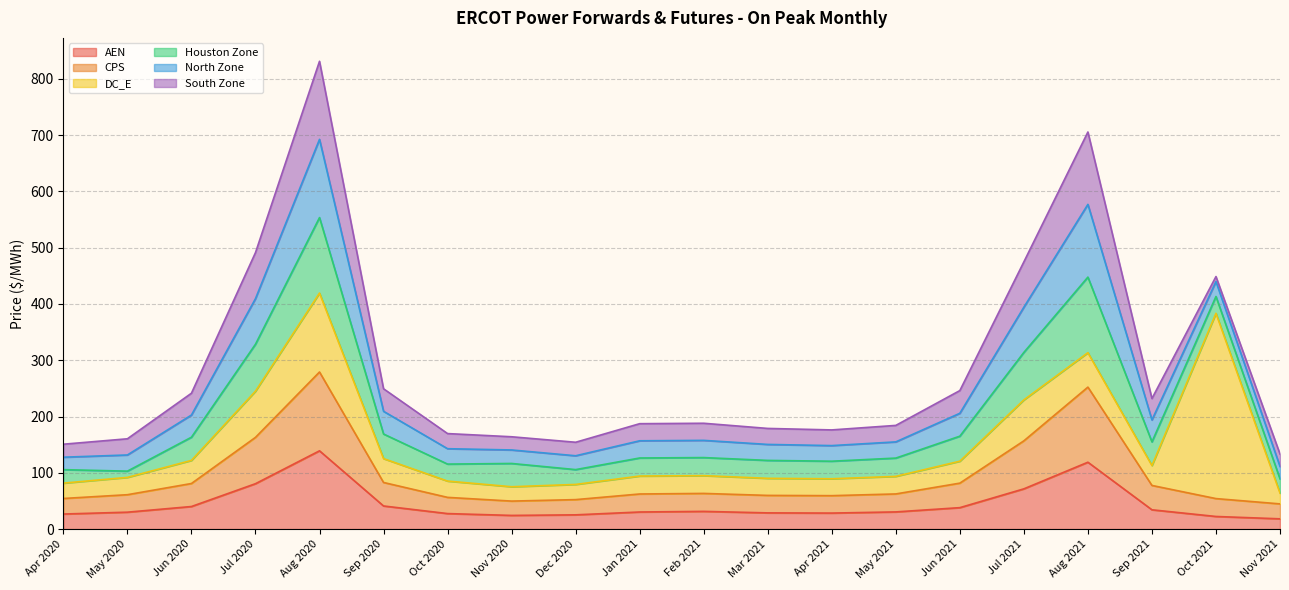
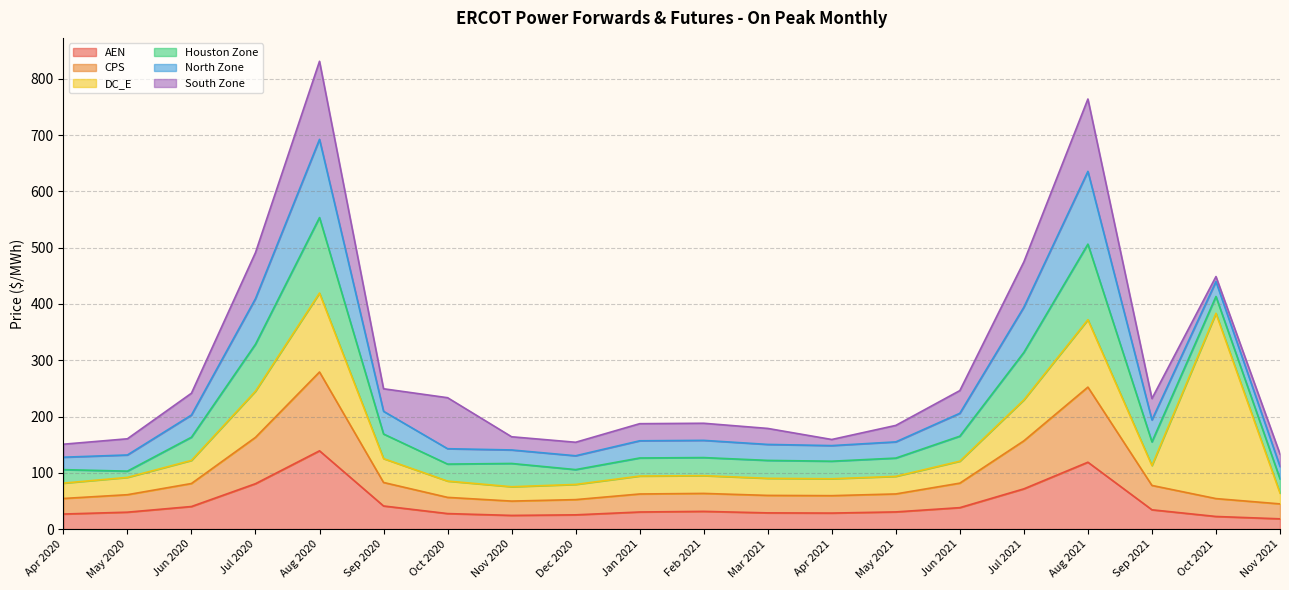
  {
    "DC_E": {
      "Apr 2020": 30,
      "May 2020": 30,
      "Jun 2020": 40,
      "Jul 2020": 80,
      "Aug 2020": 140,
      "Sep 2020": 40,
      "Oct 2020": 30,
      "Nov 2020": 30,
      "Dec 2020": 30,
      "Jan 2021": 30,
      "Feb 2021": 30,
      "Mar 2021": 30,
      "Apr 2021": 30,
      "May 2021": 30,
      "Jun 2021": 40,
      "Jul 2021": 70,
-     "Aug 2021": 60,
+     "Aug 2021": 120,
      "Sep 2021": 40,
      "Oct 2021": 330,
      "Nov 2021": 20
    },
    "Houston Zone": {
      "Apr 2020": 20,
      "May 2020": 10,
      "Jun 2020": 40,
      "Jul 2020": 80,
      "Aug 2020": 130,
      "Sep 2020": 40,
      "Oct 2020": 30,
      "Nov 2020": 40,
      "Dec 2020": 30,
      "Jan 2021": 30,
      "Feb 2021": 30,
      "Mar 2021": 30,
      "Apr 2021": 30,
      "May 2021": 30,
      "Jun 2021": 40,
      "Jul 2021": 80,
      "Aug 2021": 130,
      "Sep 2021": 40,
      "Oct 2021": 30,
      "Nov 2021": 30
    },
    "North Zone": {
      "Apr 2020": 20,
      "May 2020": 30,
      "Jun 2020": 40,
      "Jul 2020": 80,
      "Aug 2020": 140,
      "Sep 2020": 40,
      "Oct 2020": 30,
      "Nov 2020": 20,
      "Dec 2020": 20,
      "Jan 2021": 30,
      "Feb 2021": 30,
      "Mar 2021": 30,
      "Apr 2021": 30,
      "May 2021": 30,
      "Jun 2021": 40,
      "Jul 2021": 80,
      "Aug 2021": 130,
      "Sep 2021": 40,
      "Oct 2021": 30,
      "Nov 2021": 20
    },
    "South Zone": {
      "Apr 2020": 20,
      "May 2020": 30,
      "Jun 2020": 40,
      "Jul 2020": 80,
      "Aug 2020": 140,
      "Sep 2020": 40,
-     "Oct 2020": 30,
+     "Oct 2020": 90,
      "Nov 2020": 20,
      "Dec 2020": 20,
      "Jan 2021": 30,
      "Feb 2021": 30,
      "Mar 2021": 30,
-     "Apr 2021": 30,
+     "Apr 2021": 10,
      "May 2021": 30,
      "Jun 2021": 40,
      "Jul 2021": 80,
      "Aug 2021": 130,
      "Sep 2021": 40,
      "Oct 2021": 10,
      "Nov 2021": 20
    }
  }
